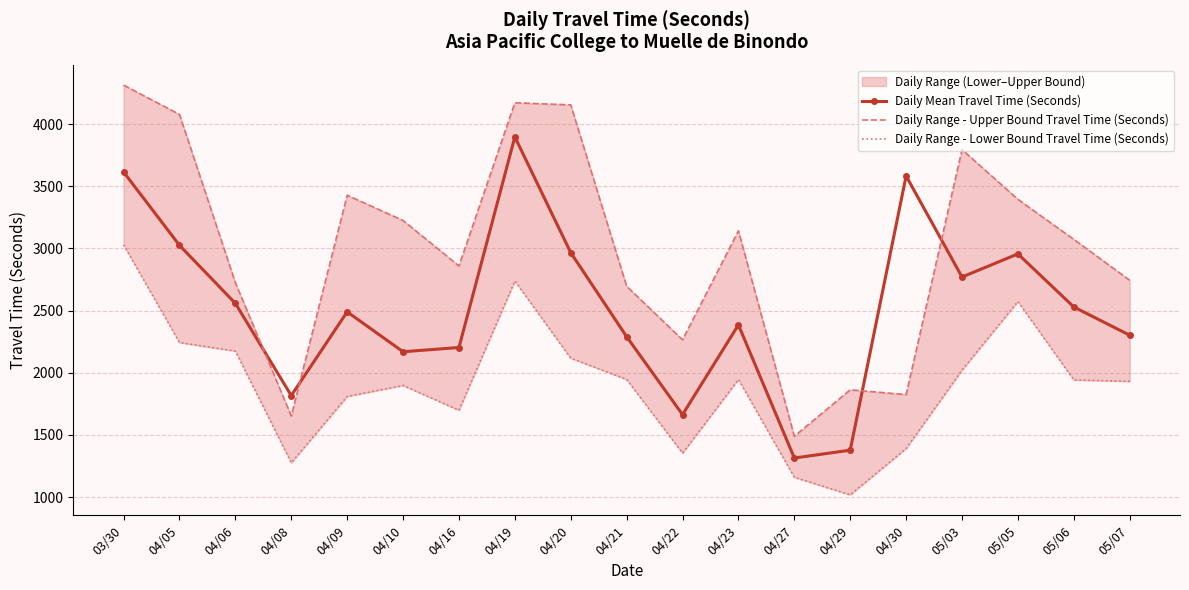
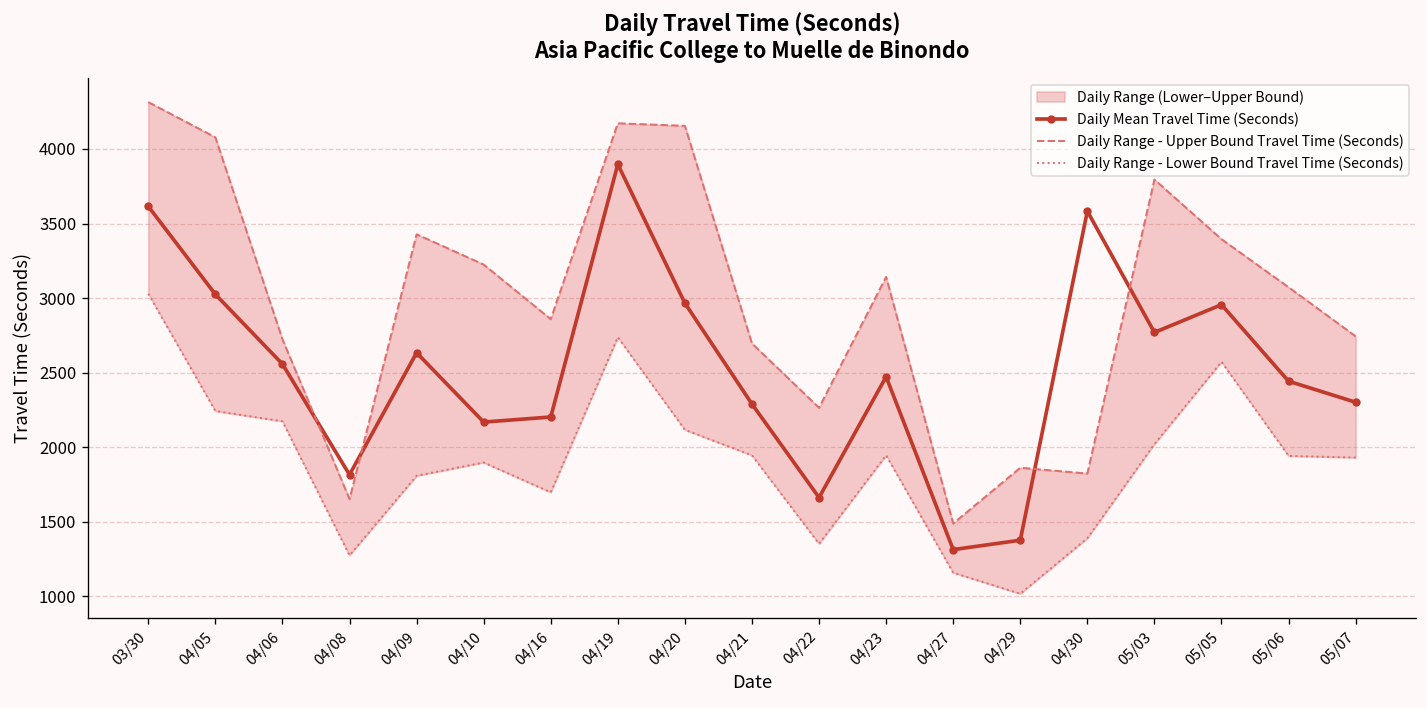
  {
    "Daily Mean Travel Time (Seconds)": {
      "03/30": 3620,
      "04/05": 3030,
      "04/06": 2560,
      "04/08": 1820,
-     "04/09": 2490,
+     "04/09": 2630,
      "04/10": 2170,
      "04/16": 2200,
      "04/19": 3900,
      "04/20": 2970,
      "04/21": 2290,
      "04/22": 1660,
-     "04/23": 2390,
+     "04/23": 2470,
      "04/27": 1310,
      "04/29": 1380,
      "04/30": 3580,
      "05/03": 2770,
      "05/05": 2960,
-     "05/06": 2530,
+     "05/06": 2440,
      "05/07": 2300
    }
  }
